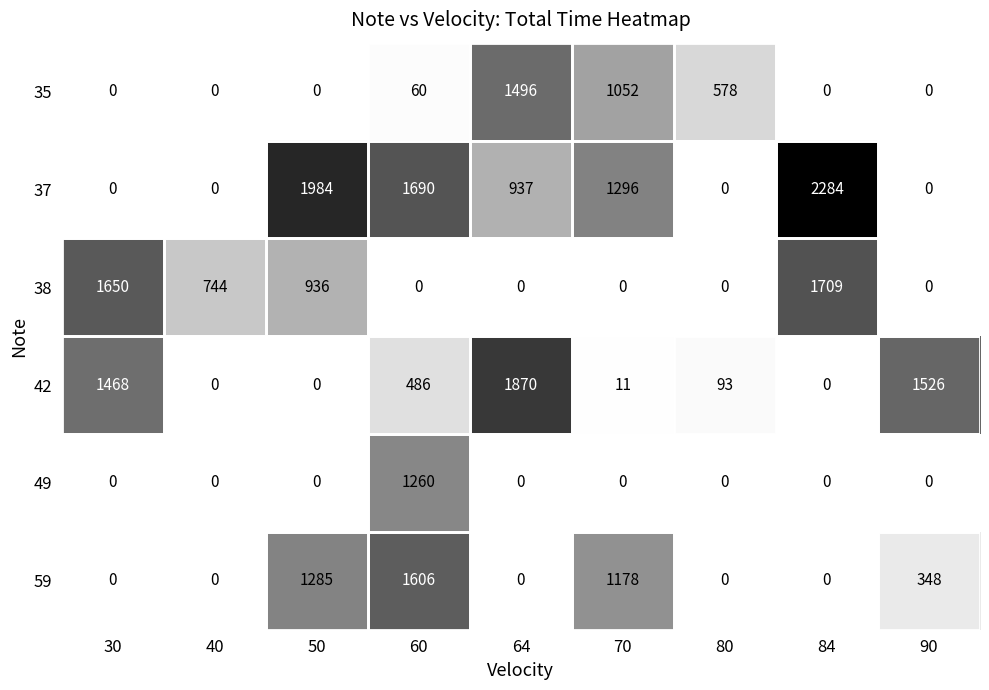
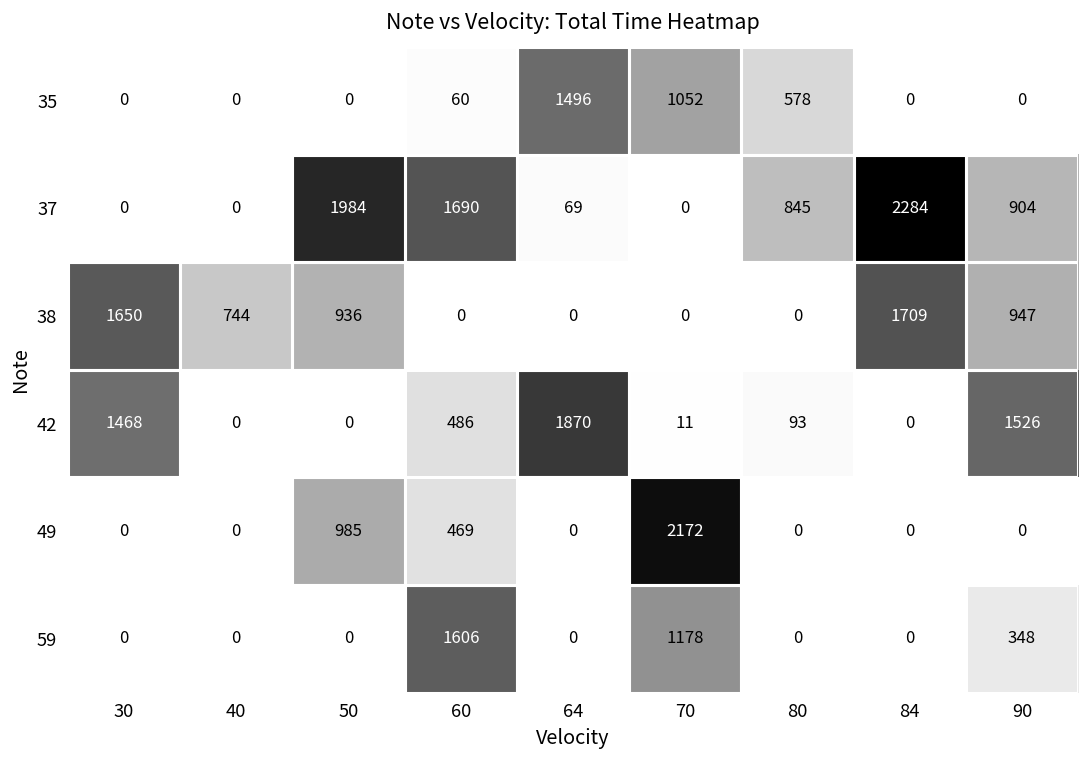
  {
    "35": {
      "30": 0,
      "40": 0,
      "50": 0,
      "60": 60,
      "64": 1496,
      "70": 1052,
      "80": 578,
      "84": 0,
      "90": 0
    },
    "37": {
      "30": 0,
      "40": 0,
      "50": 1984,
      "60": 1690,
-     "64": 937,
-     "70": 1296,
-     "80": 0,
+     "64": 69,
+     "70": 0,
+     "80": 845,
      "84": 2284,
-     "90": 0
+     "90": 904
    },
    "38": {
      "30": 1650,
      "40": 744,
      "50": 936,
      "60": 0,
      "64": 0,
      "70": 0,
      "80": 0,
      "84": 1709,
-     "90": 0
+     "90": 947
    },
    "42": {
      "30": 1468,
      "40": 0,
      "50": 0,
      "60": 486,
      "64": 1870,
      "70": 11,
      "80": 93,
      "84": 0,
      "90": 1526
    },
    "49": {
      "30": 0,
      "40": 0,
-     "50": 0,
-     "60": 1260,
+     "50": 985,
+     "60": 469,
      "64": 0,
-     "70": 0,
+     "70": 2172,
      "80": 0,
      "84": 0,
      "90": 0
    },
    "59": {
      "30": 0,
      "40": 0,
-     "50": 1285,
+     "50": 0,
      "60": 1606,
      "64": 0,
      "70": 1178,
      "80": 0,
      "84": 0,
      "90": 348
    }
  }
